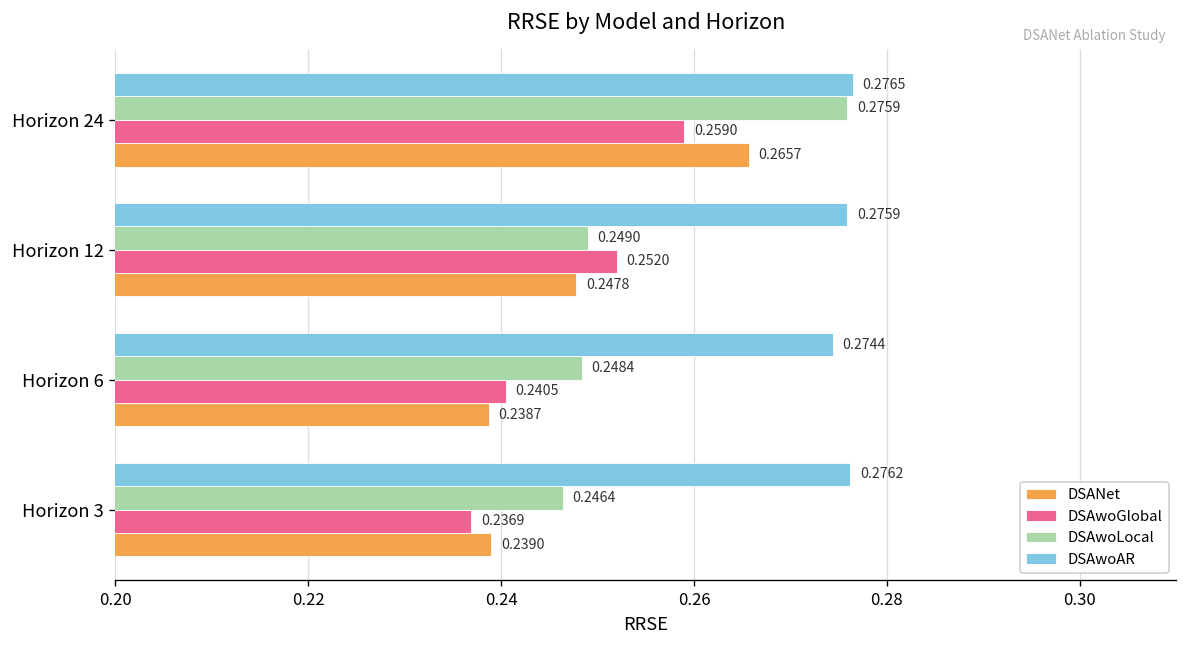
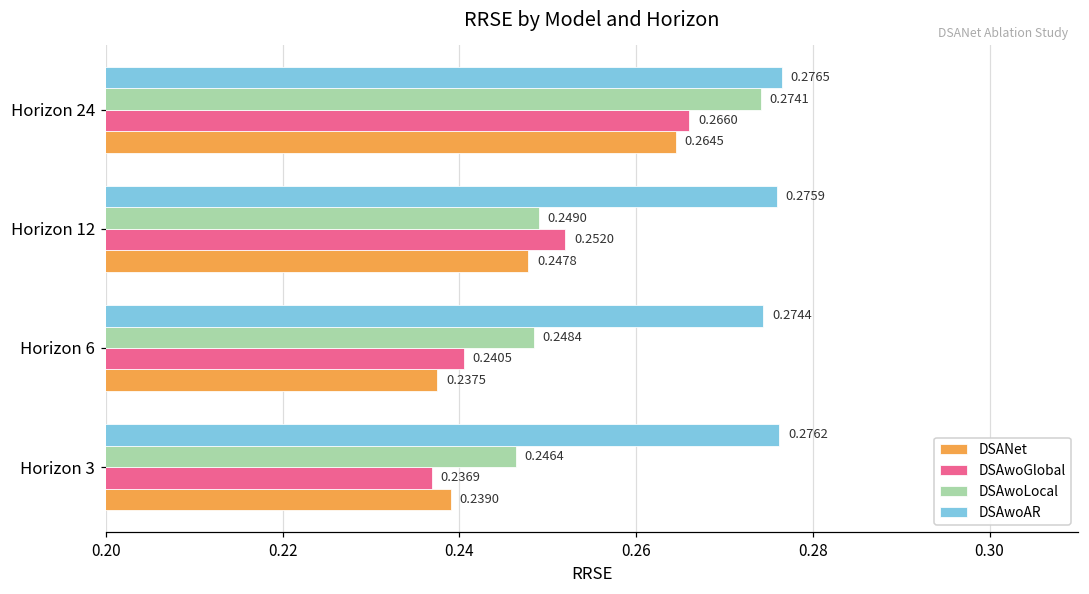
  {
    "DSANet": {
-     "Horizon 24": 0.2657,
+     "Horizon 24": 0.2645,
      "Horizon 12": 0.2478,
-     "Horizon 6": 0.2387,
+     "Horizon 6": 0.2375,
      "Horizon 3": 0.2390
    },
    "DSAwoGlobal": {
-     "Horizon 24": 0.2590,
+     "Horizon 24": 0.2660,
      "Horizon 12": 0.2520,
      "Horizon 6": 0.2405,
      "Horizon 3": 0.2369
    },
    "DSAwoLocal": {
-     "Horizon 24": 0.2759,
+     "Horizon 24": 0.2741,
      "Horizon 12": 0.2490,
      "Horizon 6": 0.2484,
      "Horizon 3": 0.2464
    },
    "DSAwoAR": {
      "Horizon 24": 0.2765,
      "Horizon 12": 0.2759,
      "Horizon 6": 0.2744,
      "Horizon 3": 0.2762
    }
  }
